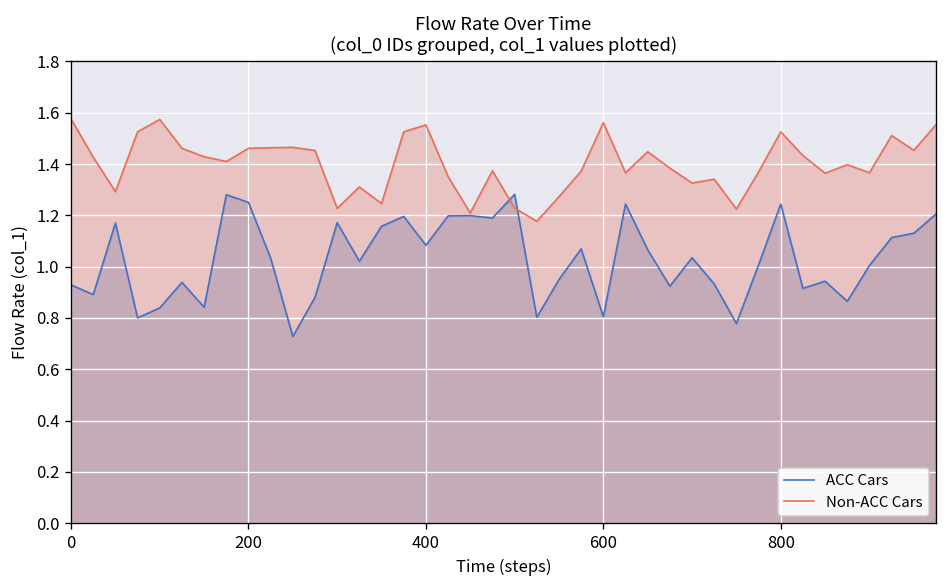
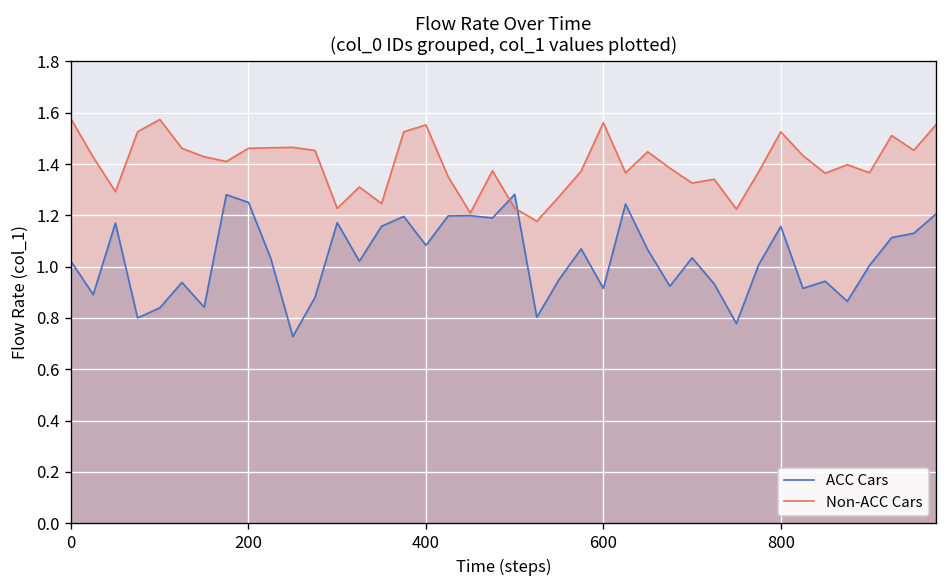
  {
    "ACC Cars": {
-     "0": 0.93,
+     "0": 1.02,
      "200": 1.25,
      "400": 1.08,
-     "600": 0.80,
-     "800": 1.24
+     "600": 0.92,
+     "800": 1.16
    },
    "Non-ACC Cars": {
      "0": 1.58,
      "200": 1.46,
      "400": 1.55,
      "600": 1.56,
      "800": 1.53
    }
  }
